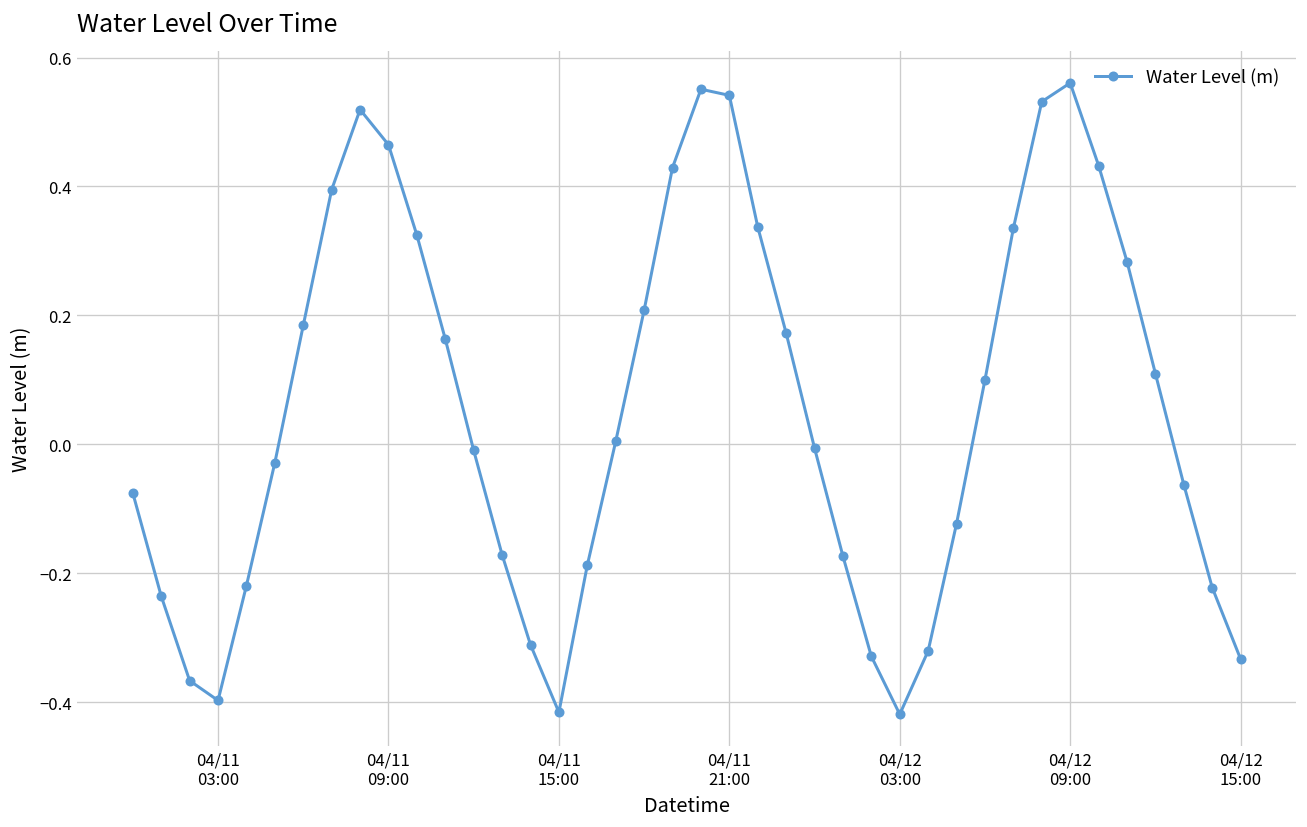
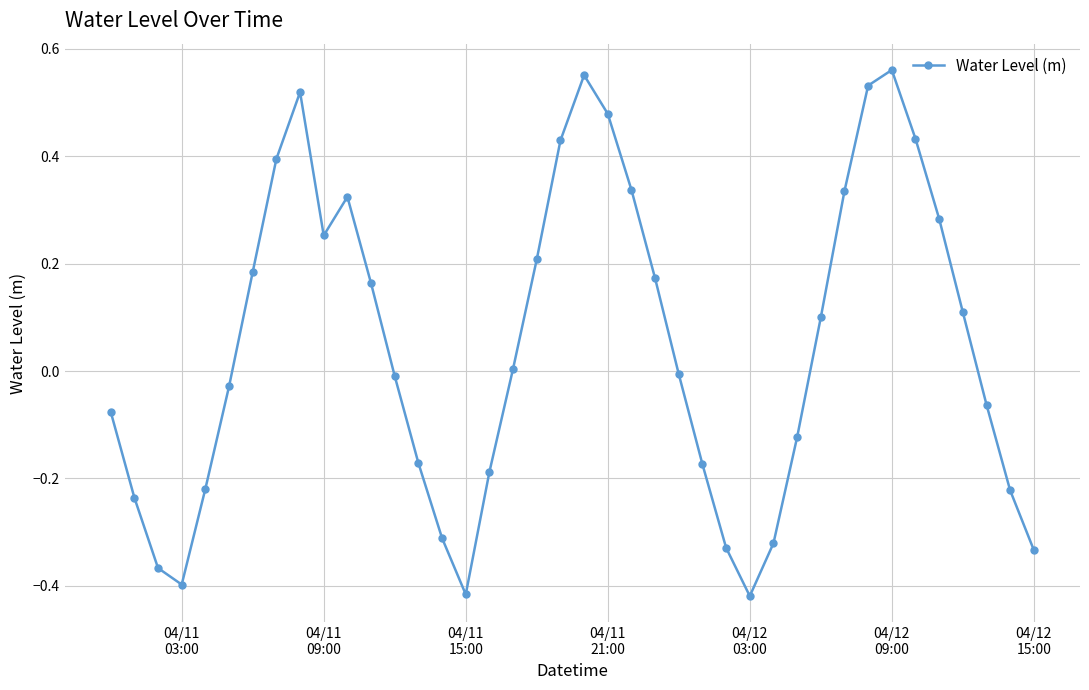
  {
    "04/11 03:00": -0.40,
-   "04/11 09:00": 0.46,
+   "04/11 09:00": 0.25,
    "04/11 15:00": -0.42,
-   "04/11 21:00": 0.54,
+   "04/11 21:00": 0.48,
    "04/12 03:00": -0.42,
    "04/12 09:00": 0.56,
    "04/12 15:00": -0.33
  }
